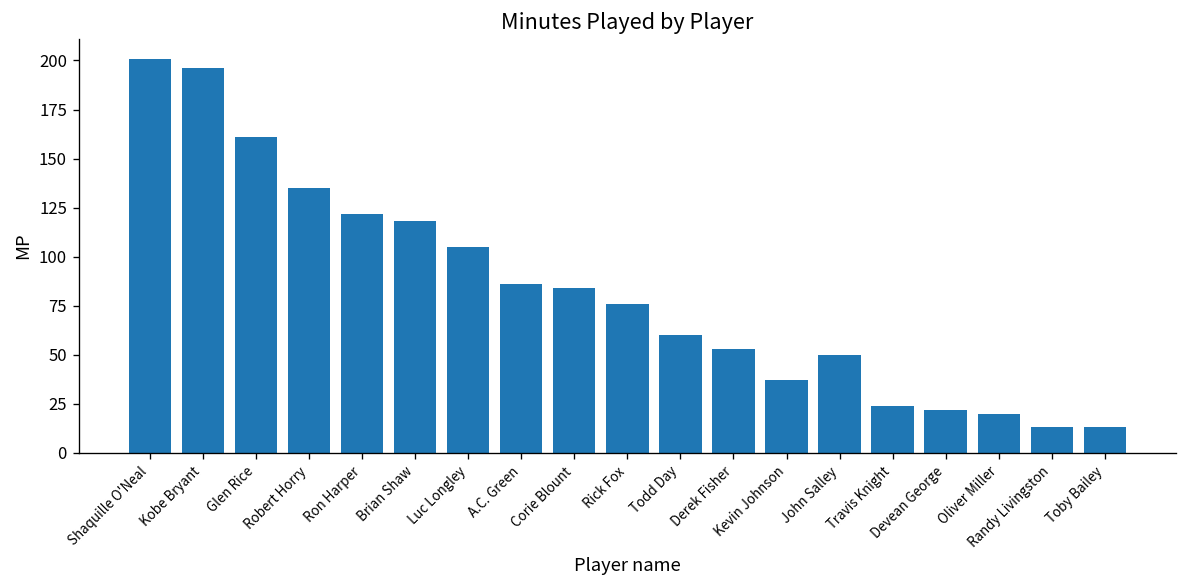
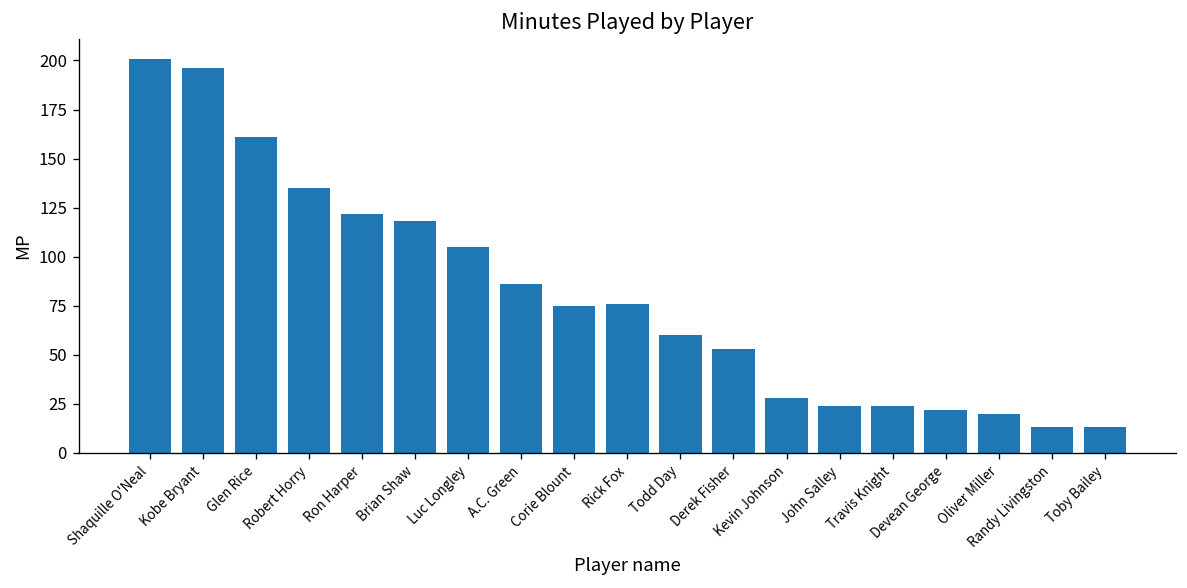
  {
    "Shaquille O'Neal": 201,
    "Kobe Bryant": 196,
    "Glen Rice": 161,
    "Robert Horry": 135,
    "Ron Harper": 122,
    "Brian Shaw": 118,
    "Luc Longley": 105,
    "A.C. Green": 86,
-   "Corie Blount": 84,
+   "Corie Blount": 75,
    "Rick Fox": 76,
    "Todd Day": 60,
    "Derek Fisher": 53,
-   "Kevin Johnson": 37,
-   "John Salley": 50,
+   "Kevin Johnson": 28,
+   "John Salley": 24,
    "Travis Knight": 24,
    "Devean George": 22,
    "Oliver Miller": 20,
    "Randy Livingston": 13,
    "Toby Bailey": 13
  }
